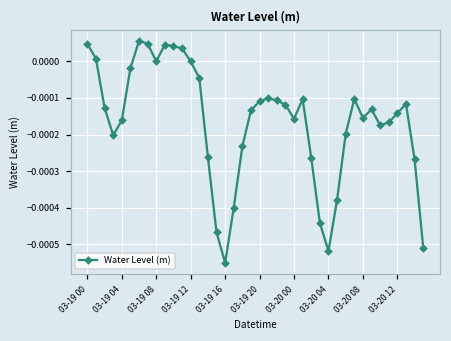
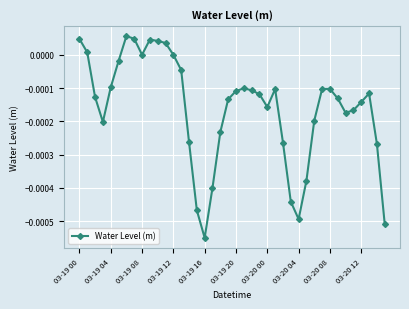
  {
    "03-19 00": 0.00005,
-   "03-19 04": -0.00016,
+   "03-19 04": -0.00010,
    "03-19 08": 0.00000,
    "03-19 12": 0.00000,
    "03-19 16": -0.00055,
    "03-19 20": -0.00011,
    "03-20 00": -0.00016,
-   "03-20 04": -0.00052,
-   "03-20 08": -0.00015,
+   "03-20 04": -0.00049,
+   "03-20 08": -0.00010,
    "03-20 12": -0.00014
  }
